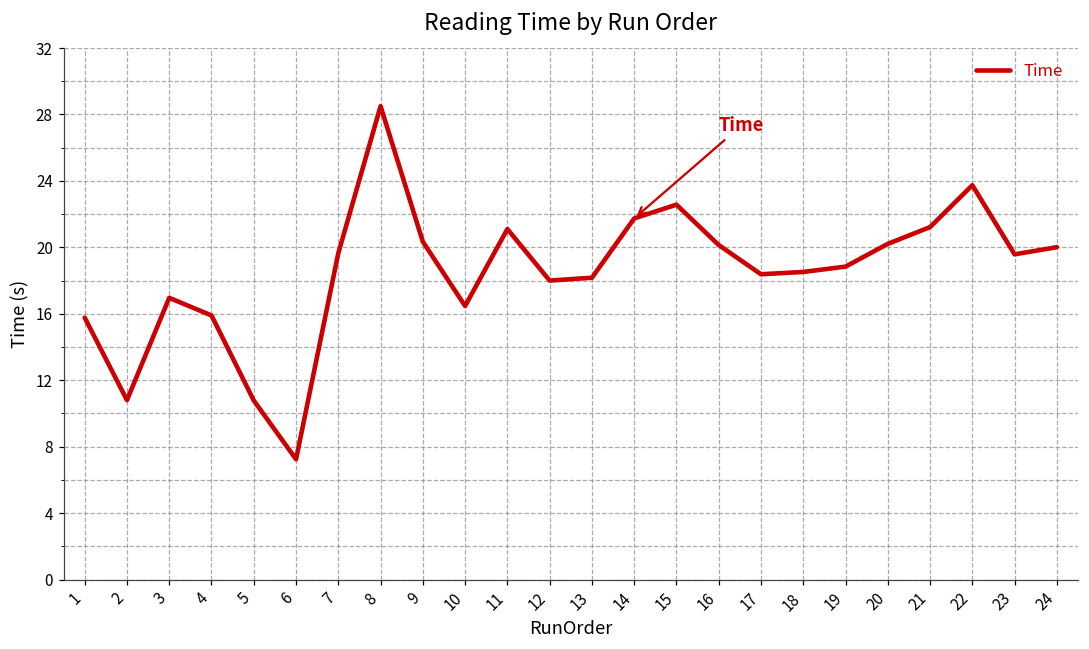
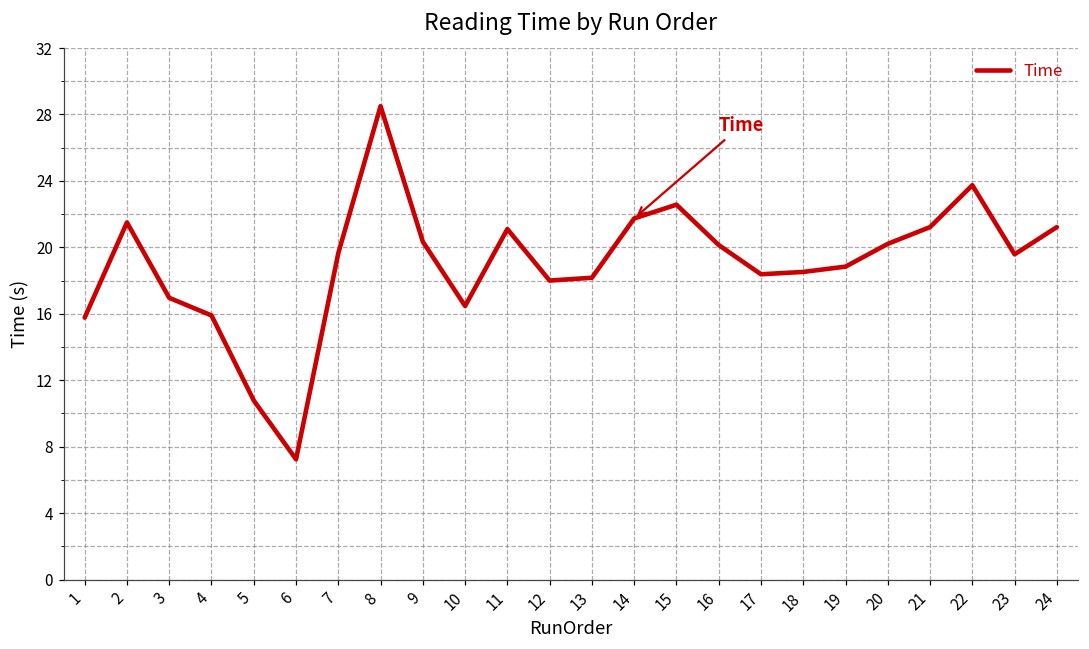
  {
    "1": 15.8,
-   "2": 10.8,
+   "2": 21.5,
    "3": 17.0,
    "4": 15.9,
    "5": 10.8,
    "6": 7.2,
    "7": 19.7,
    "8": 28.5,
    "9": 20.3,
    "10": 16.5,
    "11": 21.1,
    "12": 18.0,
    "13": 18.2,
    "14": 21.7,
    "15": 22.6,
    "16": 20.1,
    "17": 18.4,
    "18": 18.5,
    "19": 18.8,
    "20": 20.2,
    "21": 21.2,
    "22": 23.7,
    "23": 19.6,
-   "24": 20.0
+   "24": 21.2
  }
